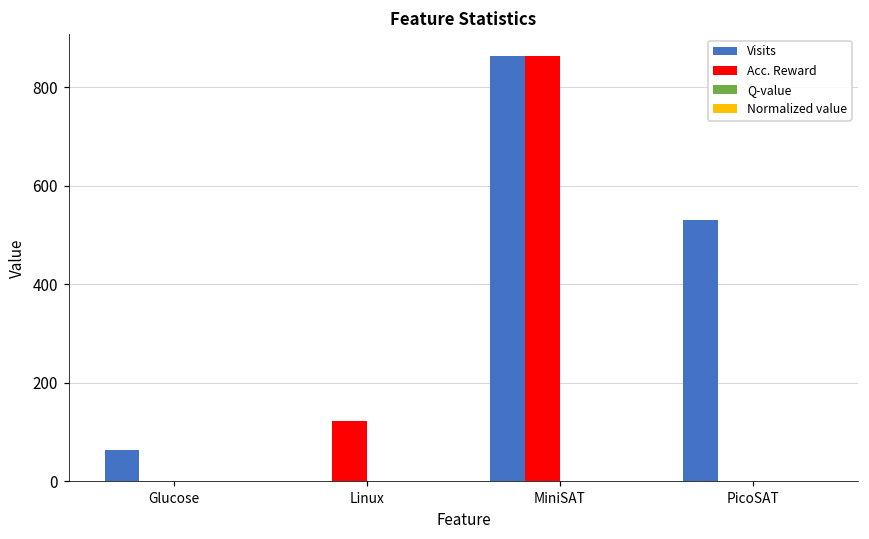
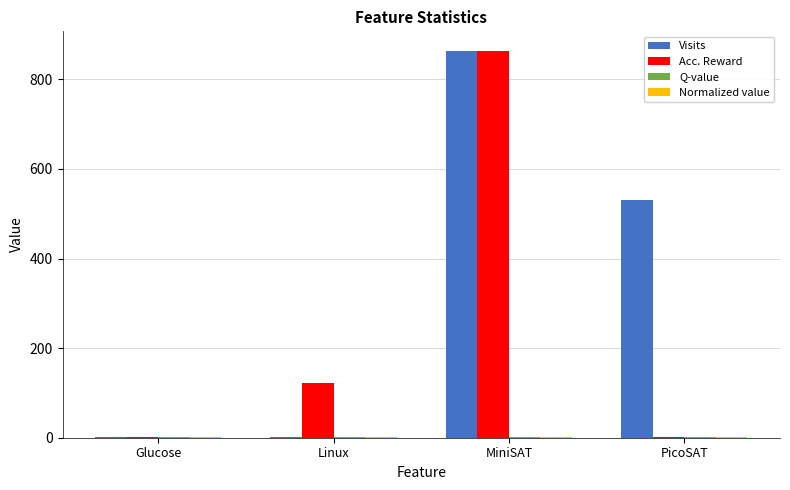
  {
    "Visits": {
-     "Glucose": 60,
+     "Glucose": 0,
      "MiniSAT": 860,
      "PicoSAT": 530
    },
    "Acc. Reward": {
      "Linux": 120,
      "MiniSAT": 860
    }
  }
